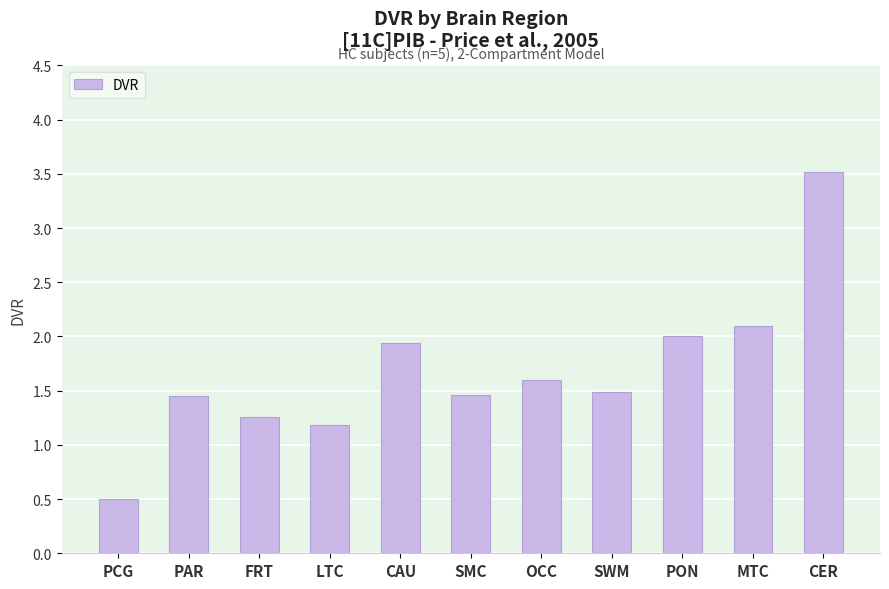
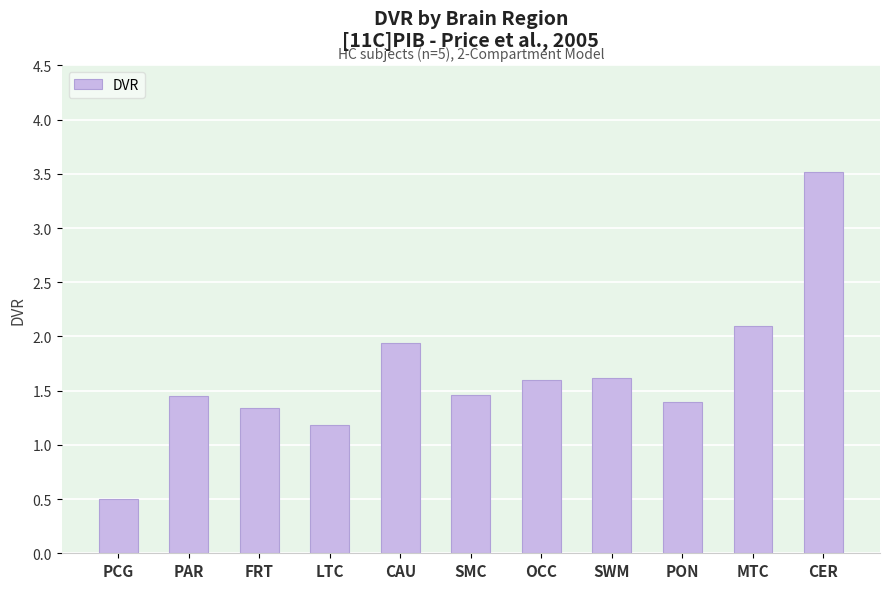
  {
    "PCG": 0.50,
    "PAR": 1.45,
-   "FRT": 1.26,
+   "FRT": 1.34,
    "LTC": 1.18,
    "CAU": 1.94,
    "SMC": 1.46,
    "OCC": 1.60,
-   "SWM": 1.49,
-   "PON": 2.0,
+   "SWM": 1.62,
+   "PON": 1.4,
    "MTC": 2.10,
    "CER": 3.52
  }
